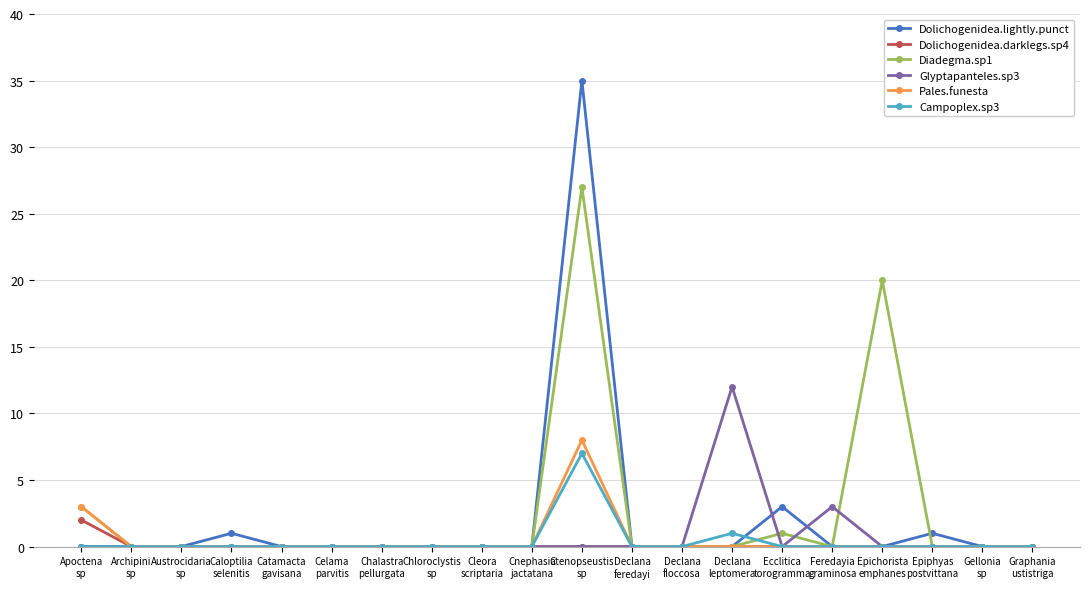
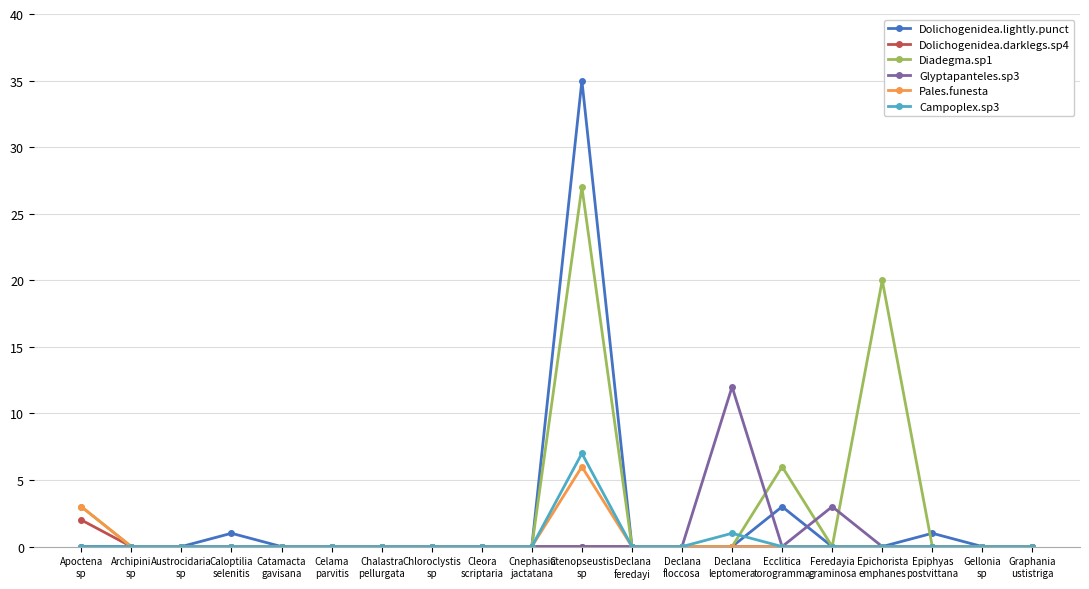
  {
    "Dolichogenidea.darklegs.sp4": {
      "Apoctena sp": 2
    },
    "Diadegma.sp1": {
      "Ctenopseustis sp": 27,
-     "Ecclitica torogramma": 1,
+     "Ecclitica torogramma": 6,
      "Epichorista emphanes": 20
    },
    "Glyptapanteles.sp3": {
      "Declana leptomera": 12,
      "Feredayia graminosa": 3
    },
    "Pales.funesta": {
-     "Ctenopseustis sp": 8
+     "Ctenopseustis sp": 6
    }
  }
